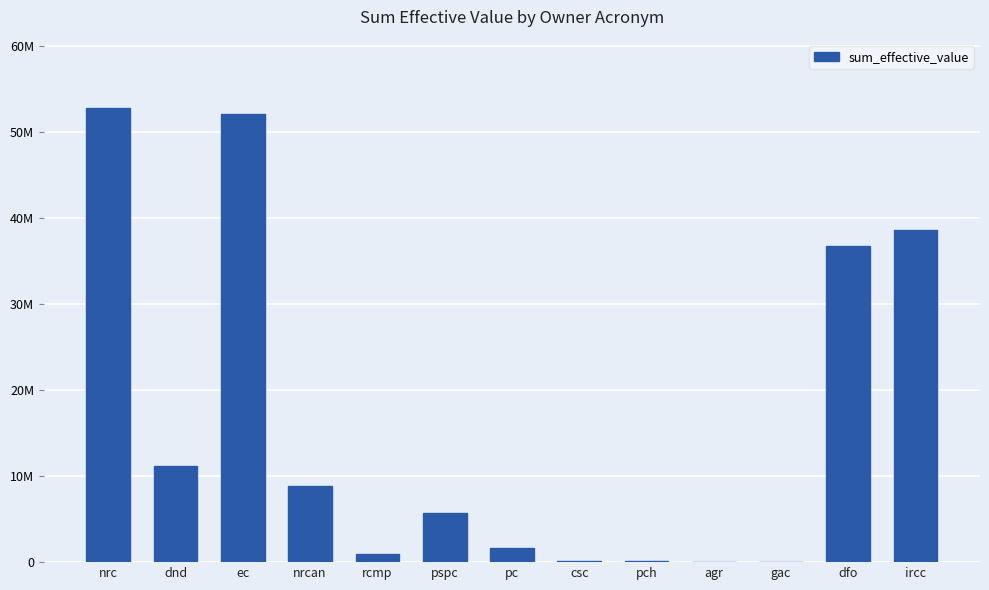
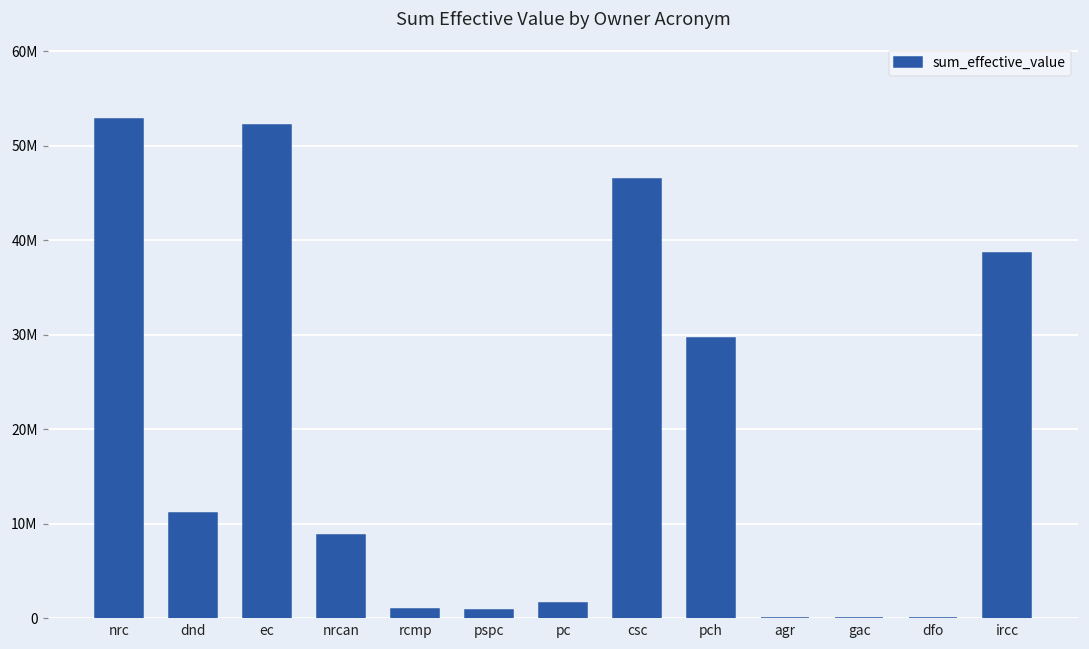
  {
    "nrc": 53000000,
    "dnd": 11000000,
    "ec": 52000000,
    "nrcan": 9000000,
    "rcmp": 1000000,
-   "pspc": 6000000,
+   "pspc": 1000000,
    "pc": 2000000,
-   "csc": 0,
-   "pch": 0,
-   "dfo": 37000000,
+   "csc": 46000000,
+   "pch": 30000000,
+   "dfo": 0,
    "ircc": 39000000
  }
